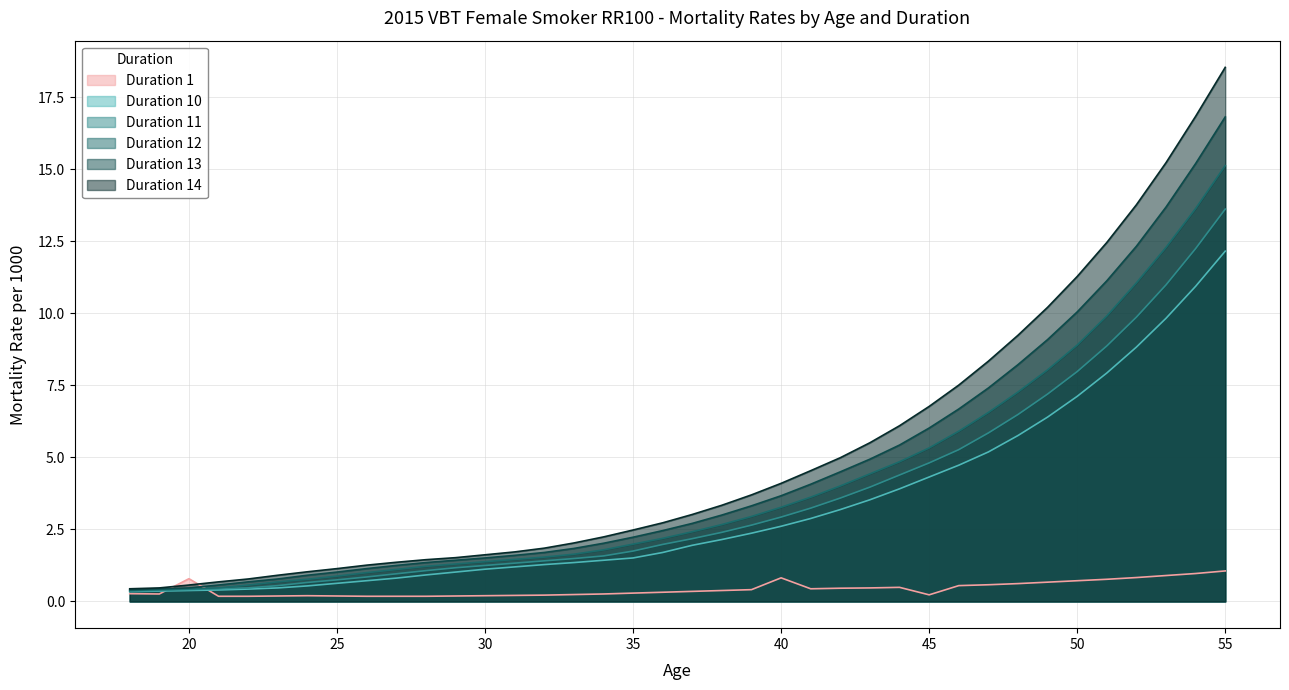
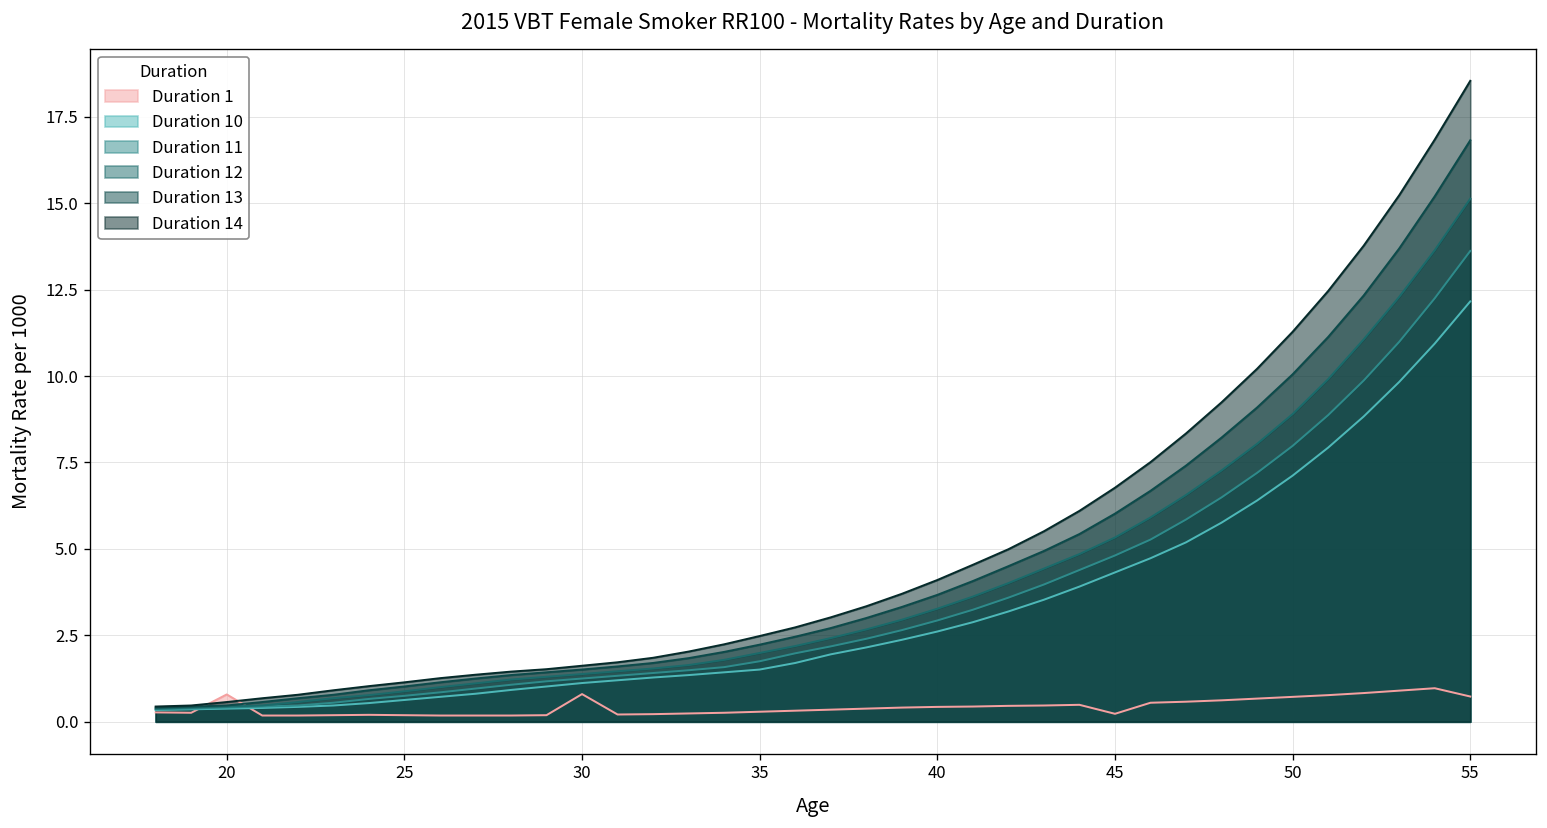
  {
    "Duration 1": {
      "20": 0.8,
      "25": 0.2,
-     "30": 0.2,
+     "30": 0.8,
      "35": 0.3,
-     "40": 0.8,
+     "40": 0.4,
      "45": 0.2,
      "50": 0.7,
-     "55": 1.1
+     "55": 0.7
    }
  }
